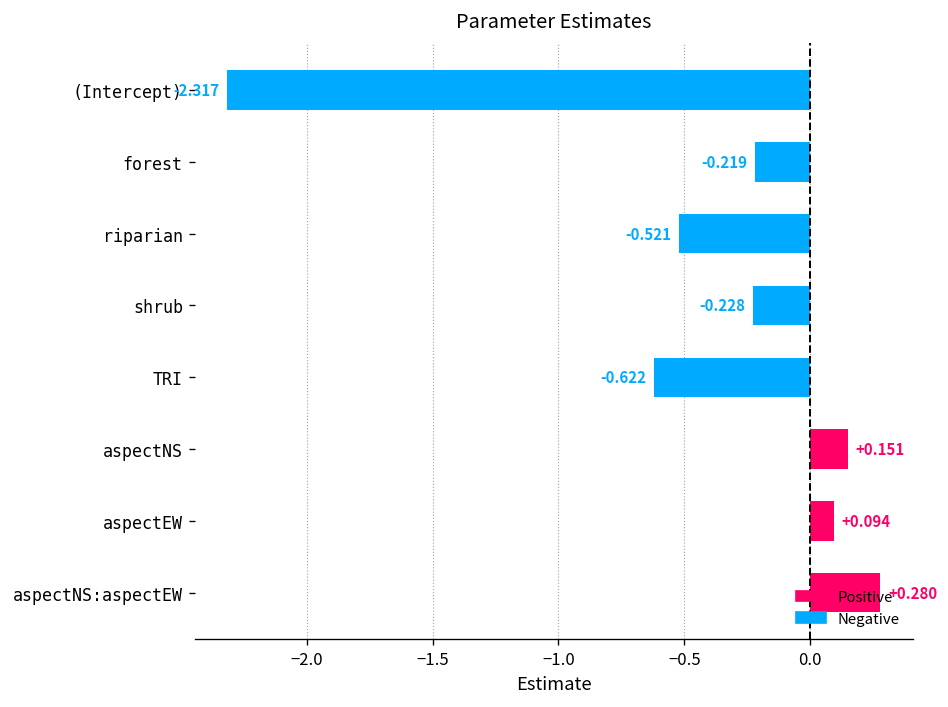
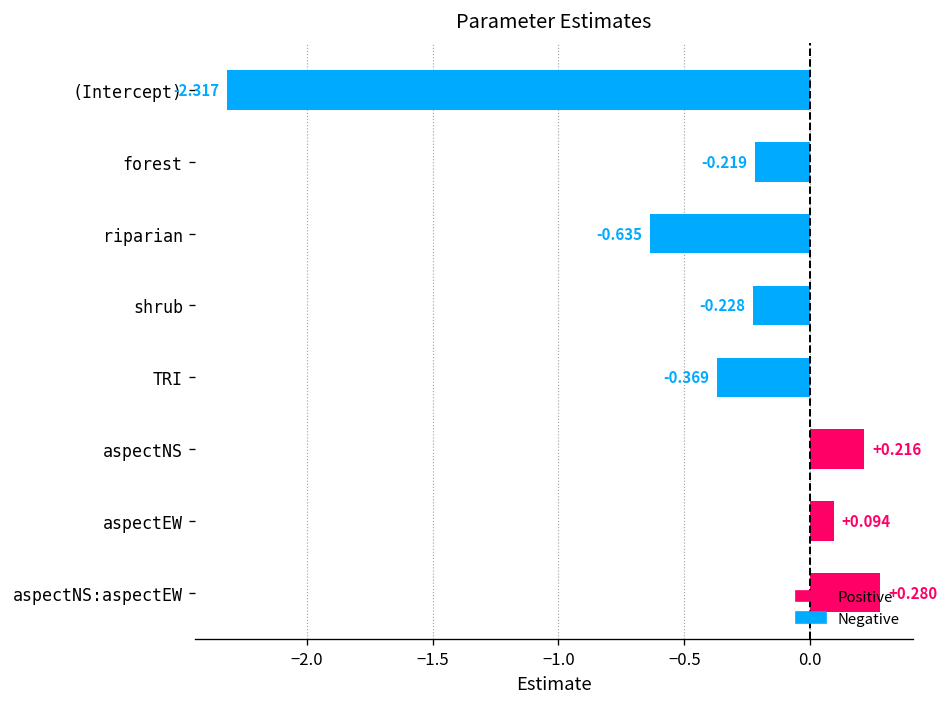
  {
    "(Intercept)": "-2.317",
    "forest": "-0.219",
-   "riparian": "-0.521",
+   "riparian": "-0.635",
    "shrub": "-0.228",
-   "TRI": "-0.622",
-   "aspectNS": "+0.151",
+   "TRI": "-0.369",
+   "aspectNS": "+0.216",
    "aspectEW": "+0.094",
    "aspectNS:aspectEW": "+0.280"
  }
